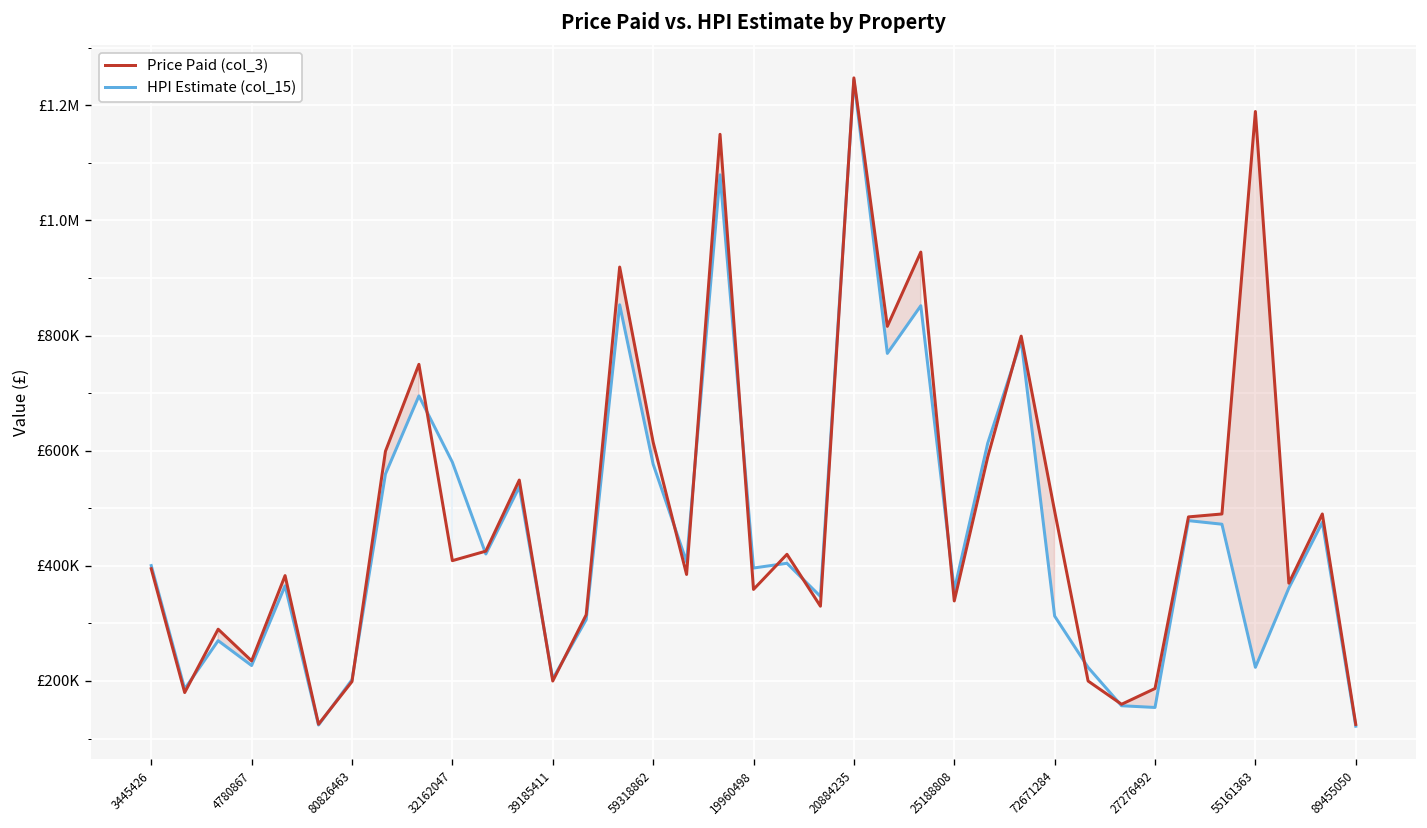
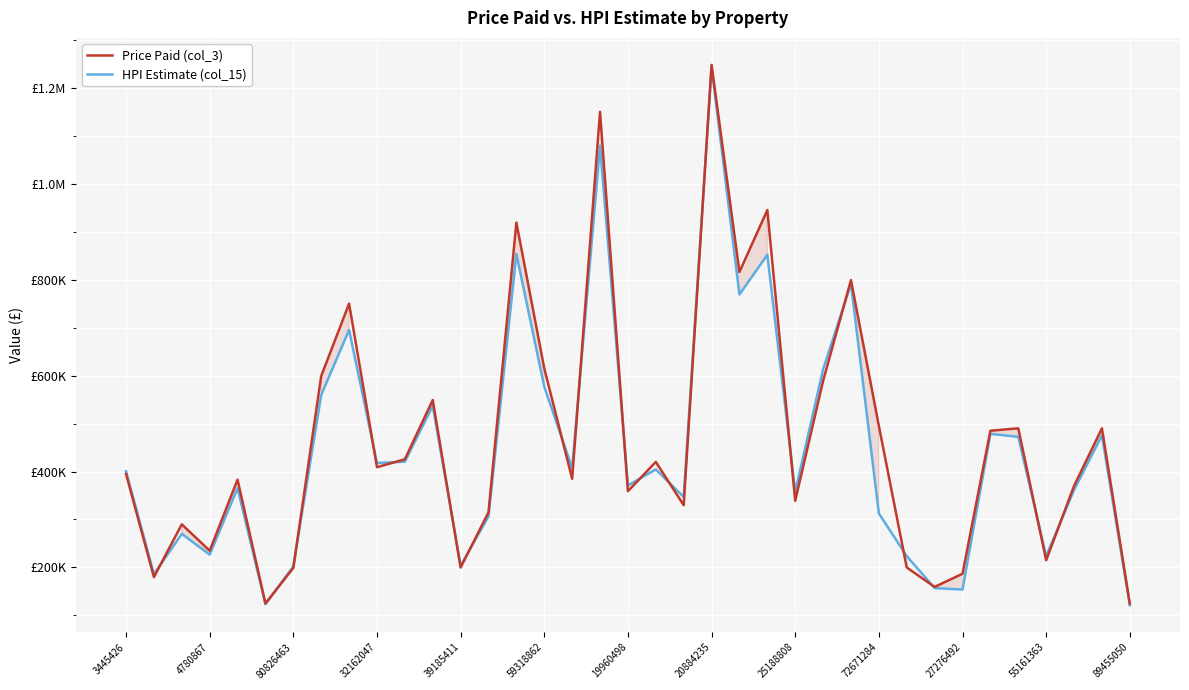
  {
    "Price Paid (col_3)": {
      "3445426": "£400000",
      "4780867": "£230000",
      "32162047": "£410000",
      "59318862": "£620000",
      "19960498": "£360000",
      "25188808": "£340000",
      "72671284": "£500000",
      "27276492": "£190000",
-     "55161363": "£1190000"
+     "55161363": "£220000"
    },
    "HPI Estimate (col_15)": {
      "3445426": "£400000",
      "4780867": "£230000",
-     "32162047": "£580000",
+     "32162047": "£420000",
      "59318862": "£580000",
-     "19960498": "£400000",
+     "19960498": "£370000",
      "25188808": "£360000",
      "72671284": "£310000",
      "27276492": "£150000",
      "55161363": "£220000"
    }
  }
